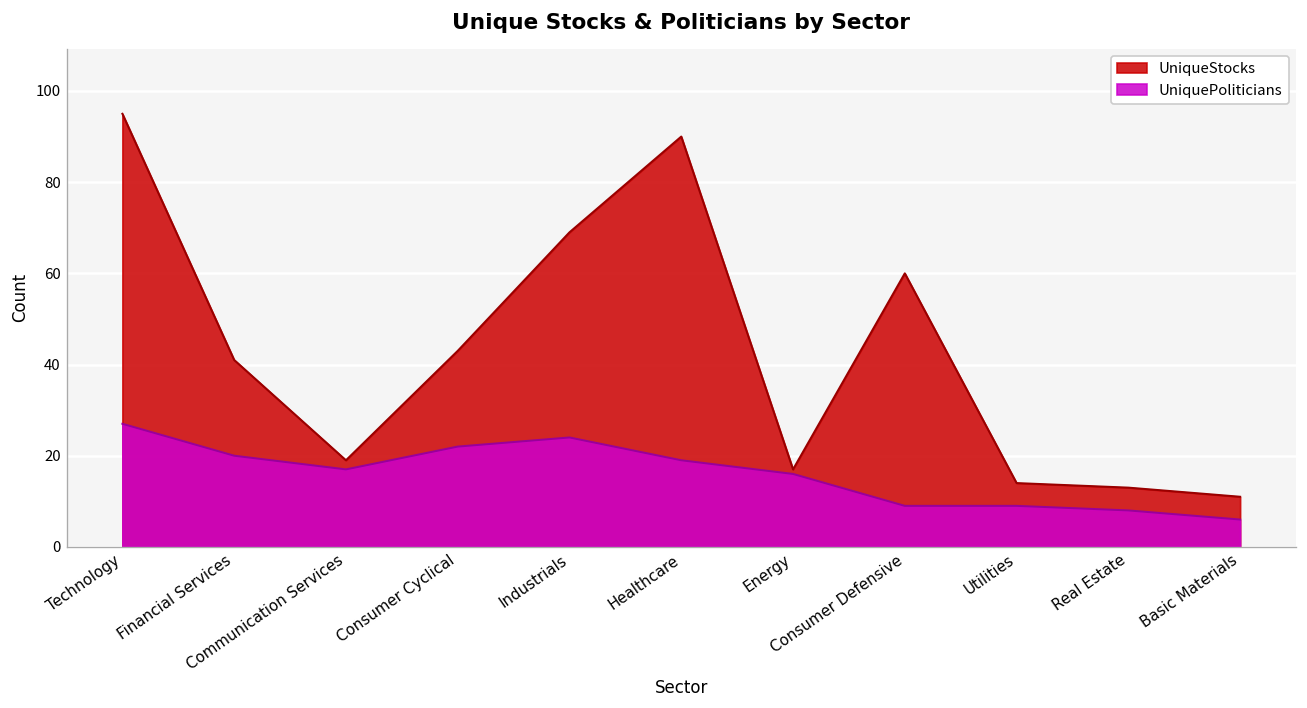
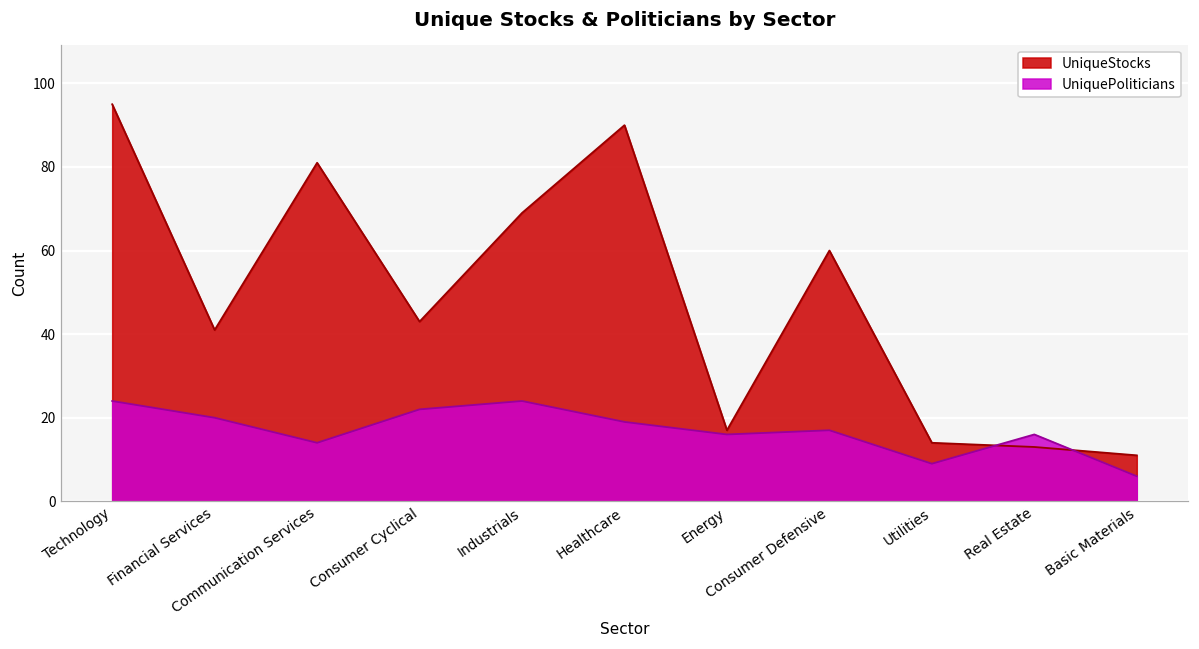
  {
    "UniqueStocks": {
      "Technology": 95,
      "Financial Services": 41,
-     "Communication Services": 19,
+     "Communication Services": 81,
      "Consumer Cyclical": 43,
      "Industrials": 69,
      "Healthcare": 90,
      "Energy": 17,
      "Consumer Defensive": 60,
      "Utilities": 14,
      "Real Estate": 13,
      "Basic Materials": 11
    },
    "UniquePoliticians": {
-     "Technology": 27,
+     "Technology": 24,
      "Financial Services": 20,
-     "Communication Services": 17,
+     "Communication Services": 14,
      "Consumer Cyclical": 22,
      "Industrials": 24,
      "Healthcare": 19,
      "Energy": 16,
-     "Consumer Defensive": 9,
+     "Consumer Defensive": 17,
      "Utilities": 9,
-     "Real Estate": 8,
+     "Real Estate": 16,
      "Basic Materials": 6
    }
  }
